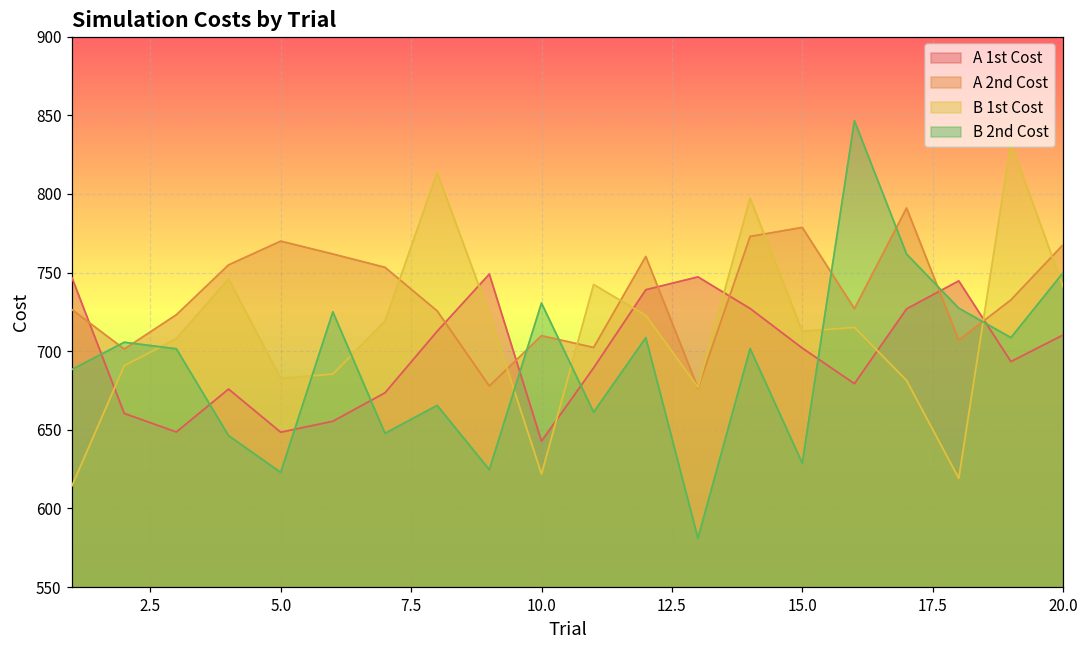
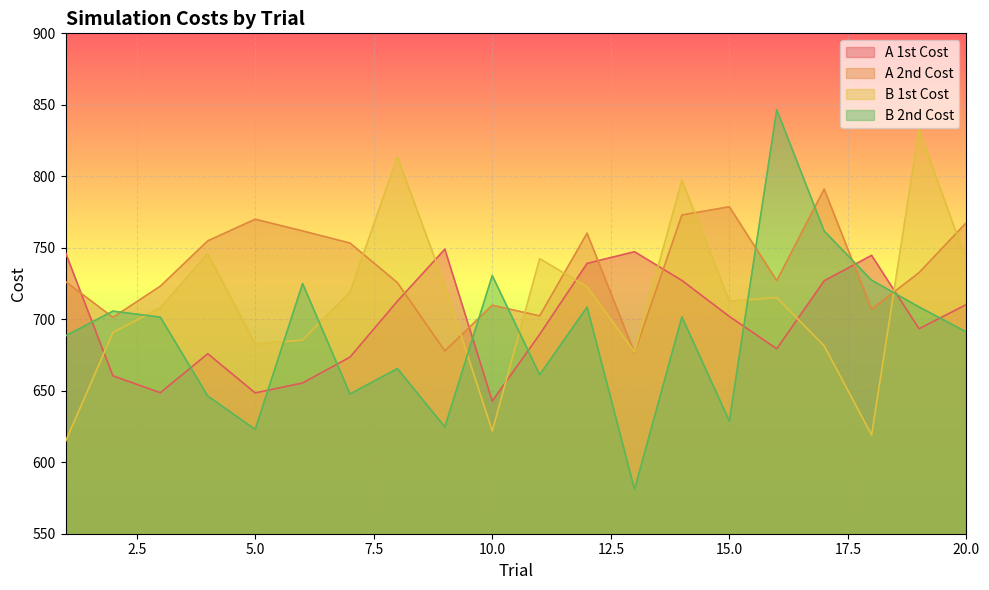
  {
    "B 2nd Cost": {
      "5.0": 623,
      "10.0": 731,
      "15.0": 629,
-     "20.0": 750
+     "20.0": 691
    }
  }
